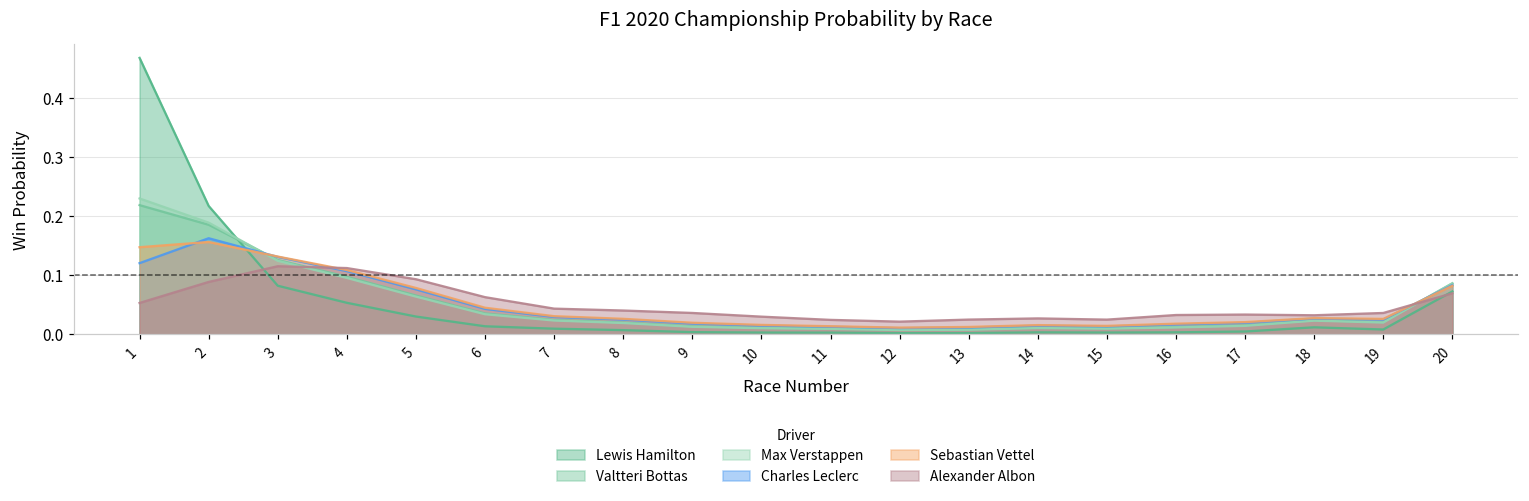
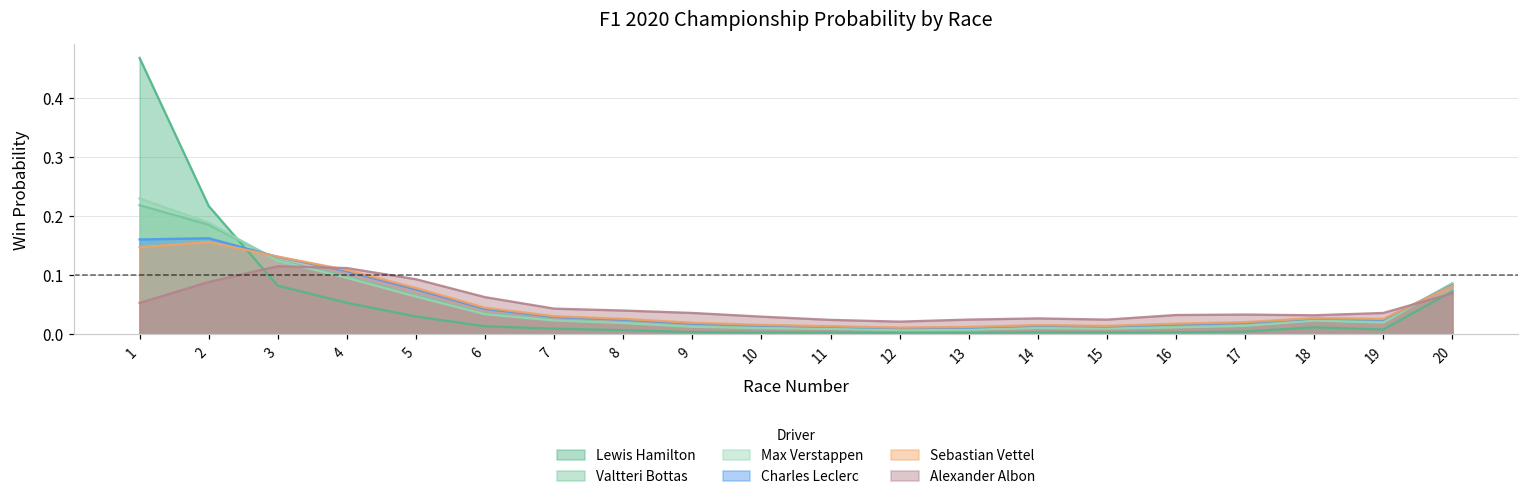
  {
    "Charles Leclerc": {
-     "1": 0.12,
+     "1": 0.16,
      "2": 0.16
    }
  }
